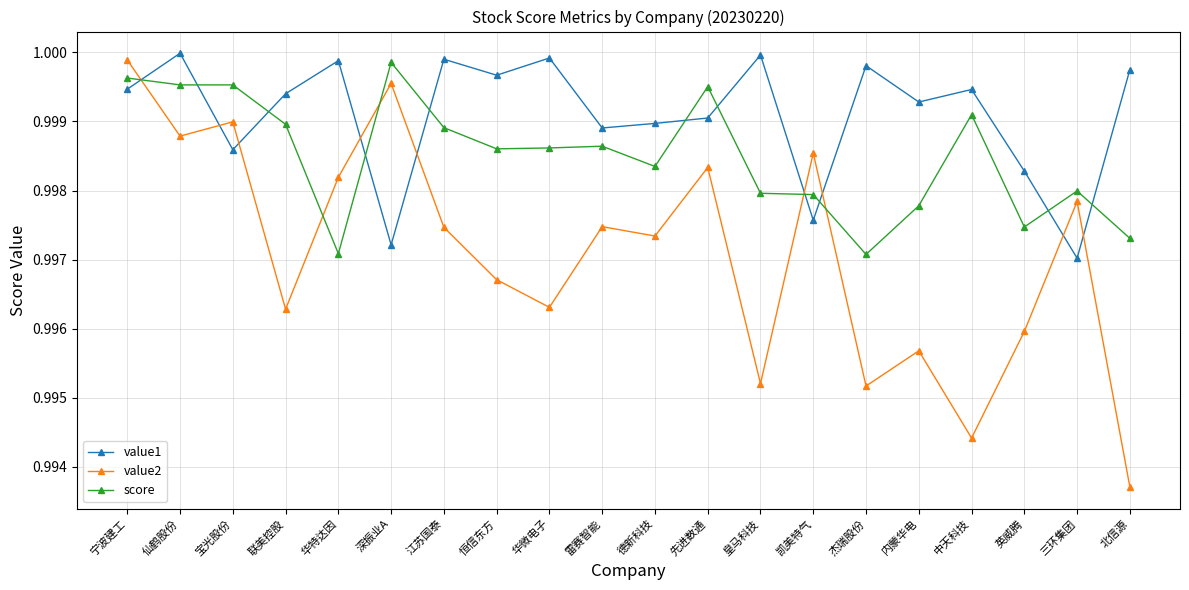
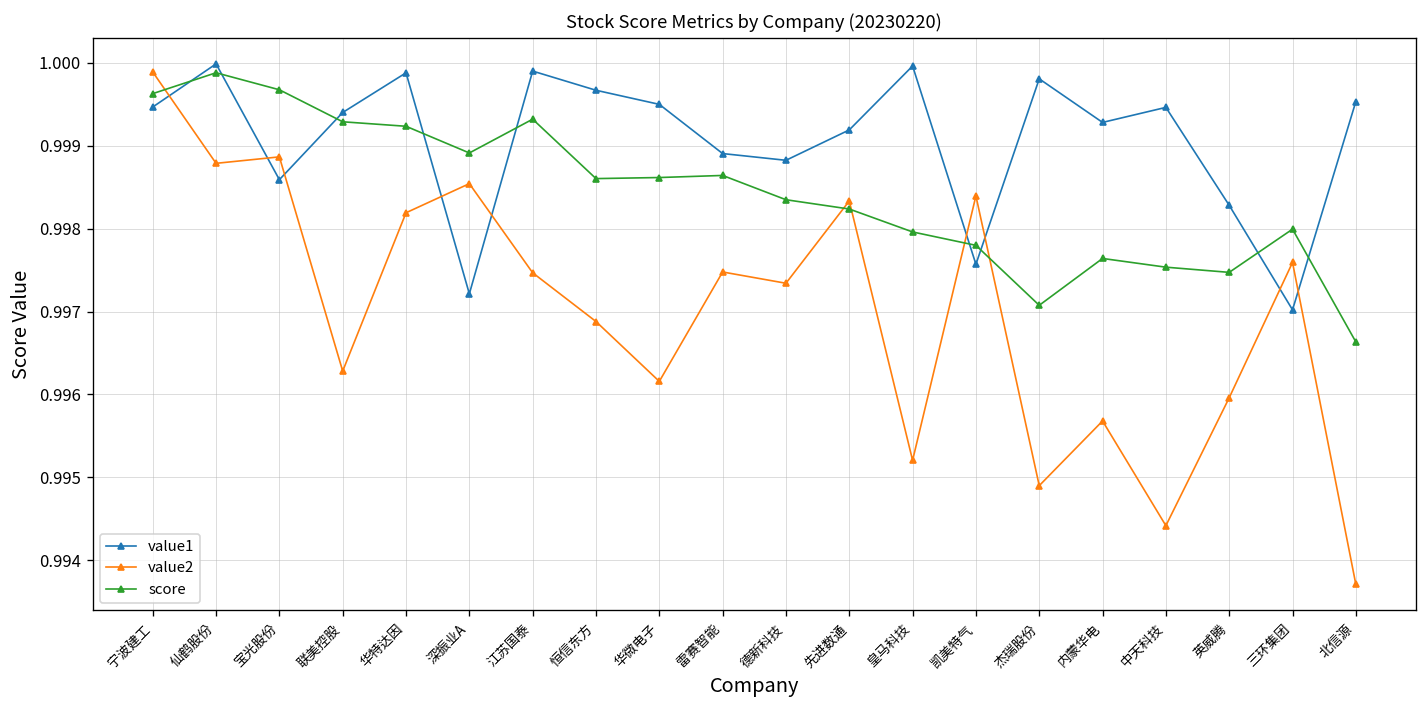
  {
    "value1": {
      "宁波建工": 0.9995,
      "仙鹤股份": 1.0000,
      "宝光股份": 0.9986,
      "联美控股": 0.9994,
      "华特达因": 0.9999,
      "深振业A": 0.9972,
      "江苏国泰": 0.9999,
      "恒信东方": 0.9997,
-     "华微电子": 0.9999,
+     "华微电子": 0.9995,
      "雷赛智能": 0.9989,
-     "德新科技": 0.9990,
-     "先进数通": 0.9991,
+     "德新科技": 0.9988,
+     "先进数通": 0.9992,
      "皇马科技": 1.0000,
      "凯美特气": 0.9976,
      "杰瑞股份": 0.9998,
      "内蒙华电": 0.9993,
      "中天科技": 0.9995,
      "英威腾": 0.9983,
      "三环集团": 0.9970,
-     "北信源": 0.9998
+     "北信源": 0.9995
    },
    "value2": {
      "宁波建工": 0.9999,
      "仙鹤股份": 0.9988,
-     "宝光股份": 0.9990,
+     "宝光股份": 0.9989,
      "联美控股": 0.9963,
      "华特达因": 0.9982,
-     "深振业A": 0.9996,
+     "深振业A": 0.9985,
      "江苏国泰": 0.9975,
-     "恒信东方": 0.9967,
-     "华微电子": 0.9963,
+     "恒信东方": 0.9969,
+     "华微电子": 0.9962,
      "雷赛智能": 0.9975,
      "德新科技": 0.9973,
      "先进数通": 0.9983,
      "皇马科技": 0.9952,
-     "凯美特气": 0.9985,
-     "杰瑞股份": 0.9952,
+     "凯美特气": 0.9984,
+     "杰瑞股份": 0.9949,
      "内蒙华电": 0.9957,
      "中天科技": 0.9944,
      "英威腾": 0.9960,
-     "三环集团": 0.9978,
+     "三环集团": 0.9976,
      "北信源": 0.9937
    },
    "score": {
      "宁波建工": 0.9996,
-     "仙鹤股份": 0.9995,
-     "宝光股份": 0.9995,
-     "联美控股": 0.9990,
-     "华特达因": 0.9971,
-     "深振业A": 0.9999,
-     "江苏国泰": 0.9989,
+     "仙鹤股份": 0.9999,
+     "宝光股份": 0.9997,
+     "联美控股": 0.9993,
+     "华特达因": 0.9992,
+     "深振业A": 0.9989,
+     "江苏国泰": 0.9993,
      "恒信东方": 0.9986,
      "华微电子": 0.9986,
      "雷赛智能": 0.9986,
      "德新科技": 0.9983,
-     "先进数通": 0.9995,
+     "先进数通": 0.9982,
      "皇马科技": 0.9980,
-     "凯美特气": 0.9979,
+     "凯美特气": 0.9978,
      "杰瑞股份": 0.9971,
-     "内蒙华电": 0.9978,
-     "中天科技": 0.9991,
+     "内蒙华电": 0.9976,
+     "中天科技": 0.9975,
      "英威腾": 0.9975,
      "三环集团": 0.9980,
-     "北信源": 0.9973
+     "北信源": 0.9966
    }
  }
